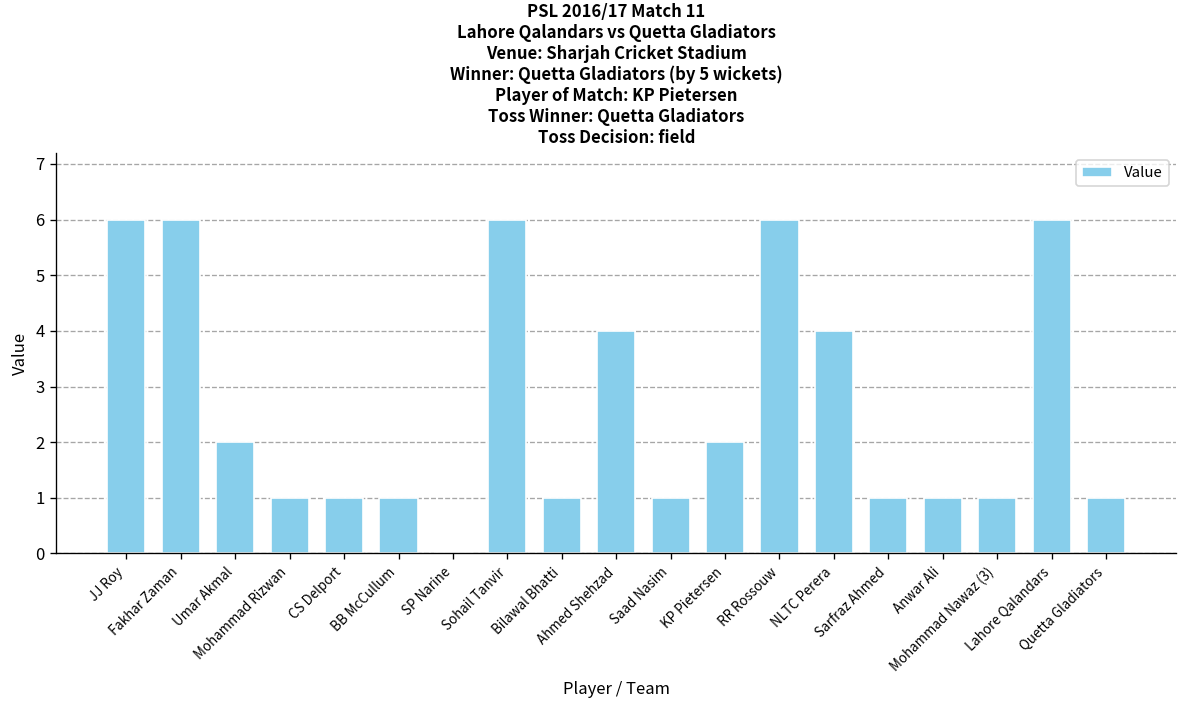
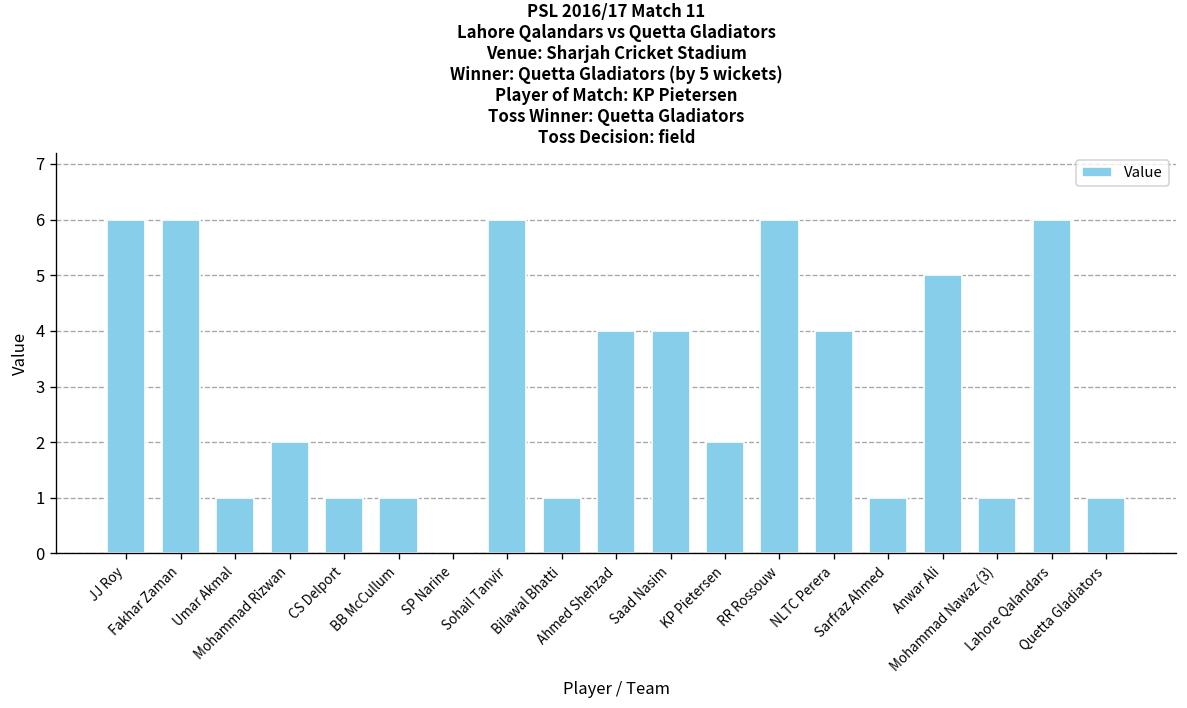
  {
    "JJ Roy": 6,
    "Fakhar Zaman": 6,
-   "Umar Akmal": 2,
-   "Mohammad Rizwan": 1,
+   "Umar Akmal": 1,
+   "Mohammad Rizwan": 2,
    "CS Delport": 1,
    "BB McCullum": 1,
    "SP Narine": 0,
    "Sohail Tanvir": 6,
    "Bilawal Bhatti": 1,
    "Ahmed Shehzad": 4,
-   "Saad Nasim": 1,
+   "Saad Nasim": 4,
    "KP Pietersen": 2,
    "RR Rossouw": 6,
    "NLTC Perera": 4,
    "Sarfraz Ahmed": 1,
-   "Anwar Ali": 1,
+   "Anwar Ali": 5,
    "Mohammad Nawaz (3)": 1,
    "Lahore Qalandars": 6,
    "Quetta Gladiators": 1
  }
